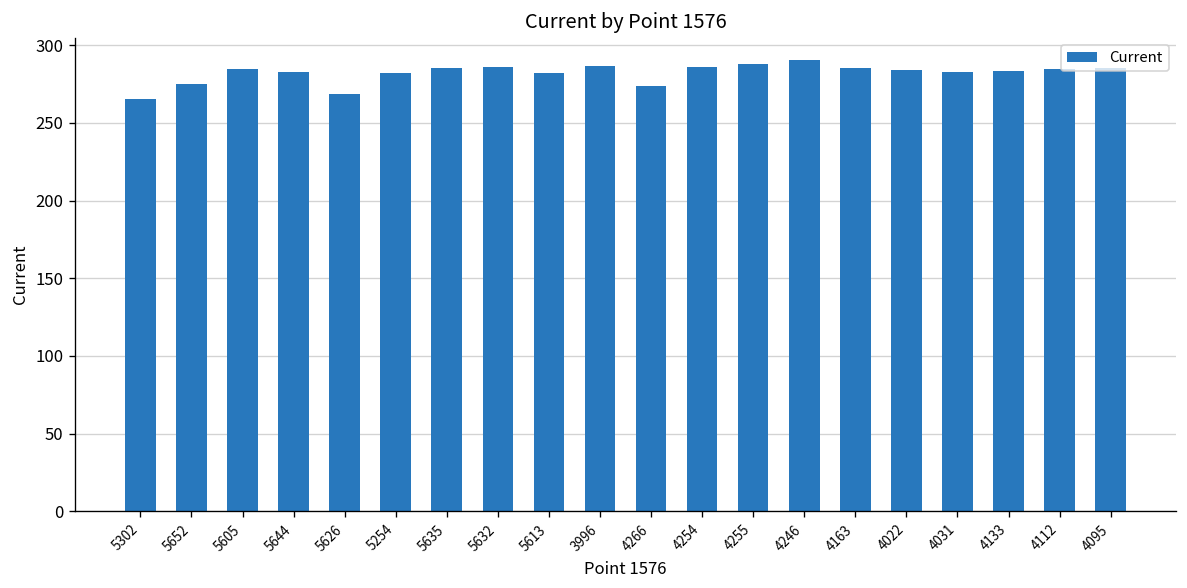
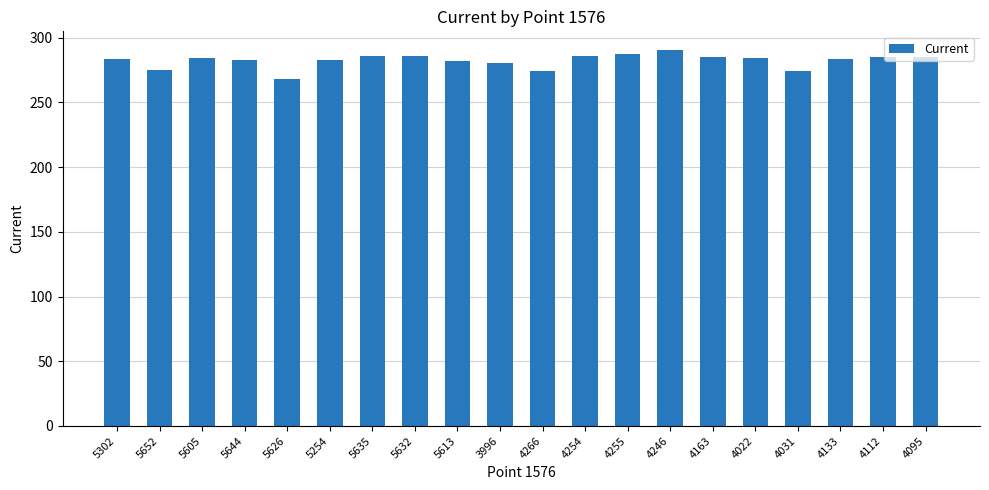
  {
-   "5302": 265,
+   "5302": 283,
    "5652": 275,
    "5605": 285,
    "5644": 283,
    "5626": 268,
    "5254": 282,
    "5635": 286,
    "5632": 286,
    "5613": 282,
-   "3996": 287,
+   "3996": 280,
    "4266": 274,
    "4254": 286,
    "4255": 288,
    "4246": 290,
    "4163": 286,
    "4022": 284,
-   "4031": 283,
+   "4031": 274,
    "4133": 283,
    "4112": 285
  }
